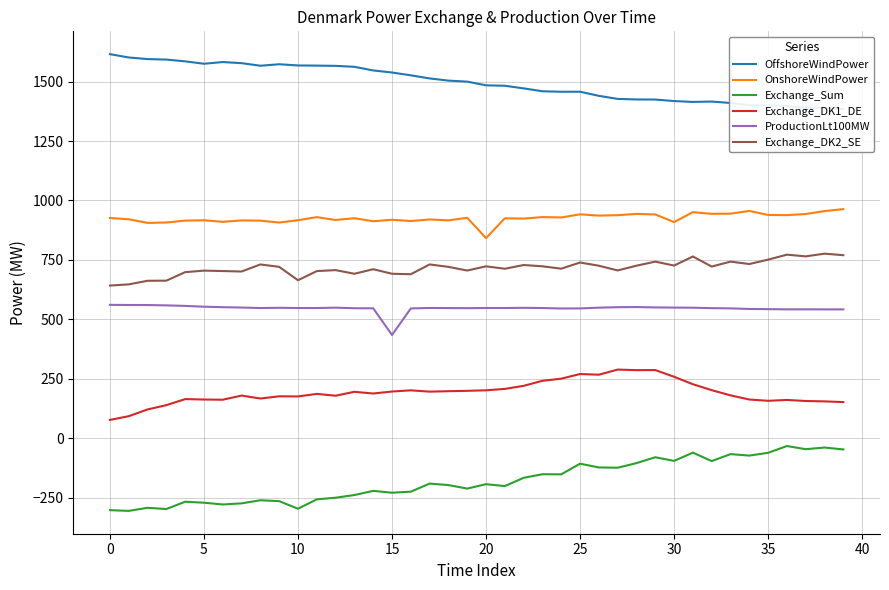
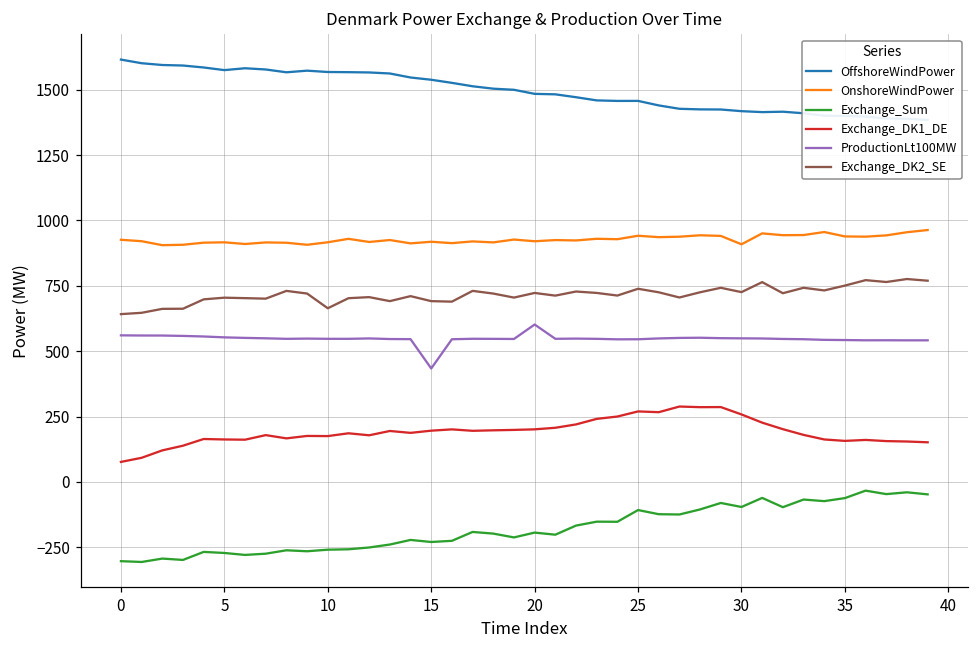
  {
    "OffshoreWindPower": {
      "0": 1620,
      "5": 1580,
      "10": 1570,
      "15": 1540,
      "20": 1480,
      "25": 1460,
      "30": 1420
    },
    "OnshoreWindPower": {
      "0": 930,
      "5": 920,
      "10": 920,
      "15": 920,
-     "20": 840,
+     "20": 920,
      "25": 940,
      "30": 910,
      "35": 940
    },
    "Exchange_Sum": {
      "0": -300,
      "5": -270,
-     "10": -300,
+     "10": -260,
      "15": -230,
      "20": -190,
      "25": -110,
      "30": -100,
      "35": -60
    },
    "Exchange_DK1_DE": {
      "0": 80,
      "5": 160,
      "10": 180,
      "15": 200,
      "20": 200,
      "25": 270,
      "30": 260,
      "35": 160
    },
    "ProductionLt100MW": {
      "0": 560,
      "5": 550,
      "10": 550,
      "15": 430,
-     "20": 550,
+     "20": 600,
      "25": 550,
      "30": 550,
      "35": 540
    },
    "Exchange_DK2_SE": {
      "0": 640,
      "5": 700,
      "10": 660,
      "15": 690,
      "20": 720,
      "25": 740,
      "30": 730,
      "35": 750
    }
  }
